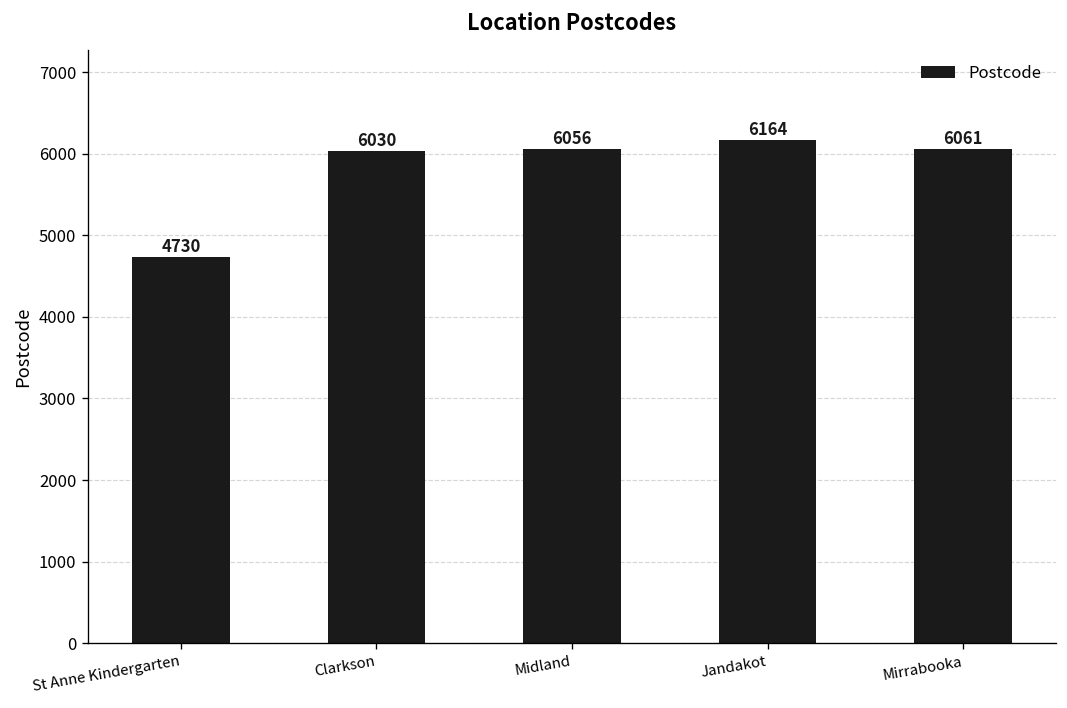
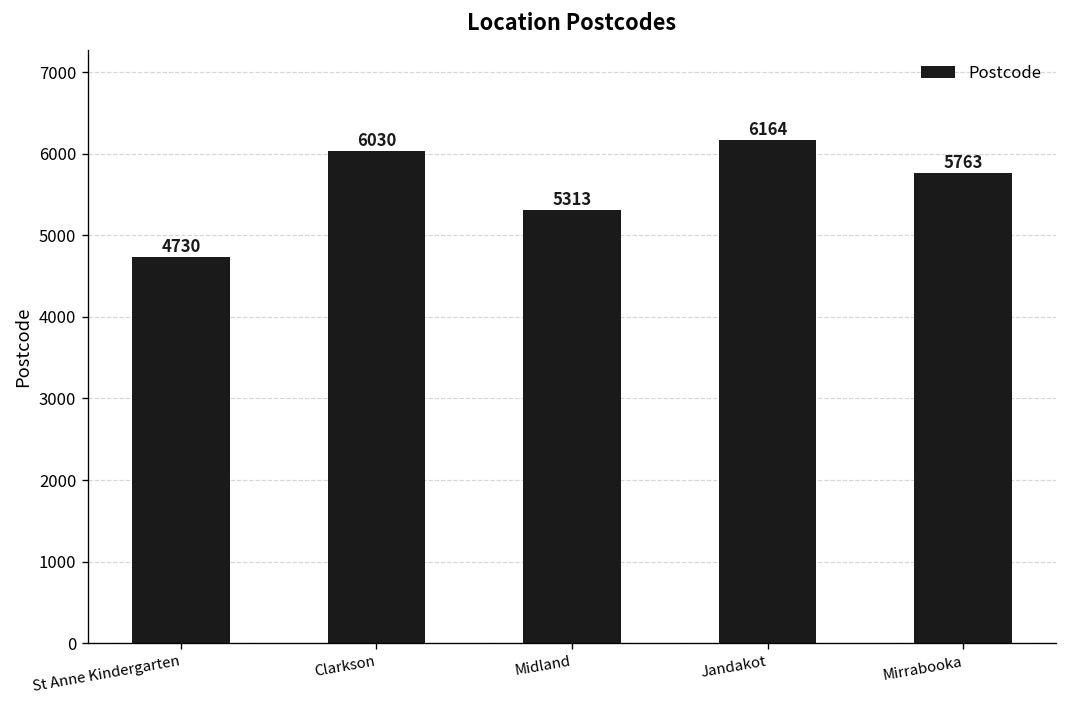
  {
    "St Anne Kindergarten": 4730,
    "Clarkson": 6030,
-   "Midland": 6056,
+   "Midland": 5313,
    "Jandakot": 6164,
-   "Mirrabooka": 6061
+   "Mirrabooka": 5763
  }
